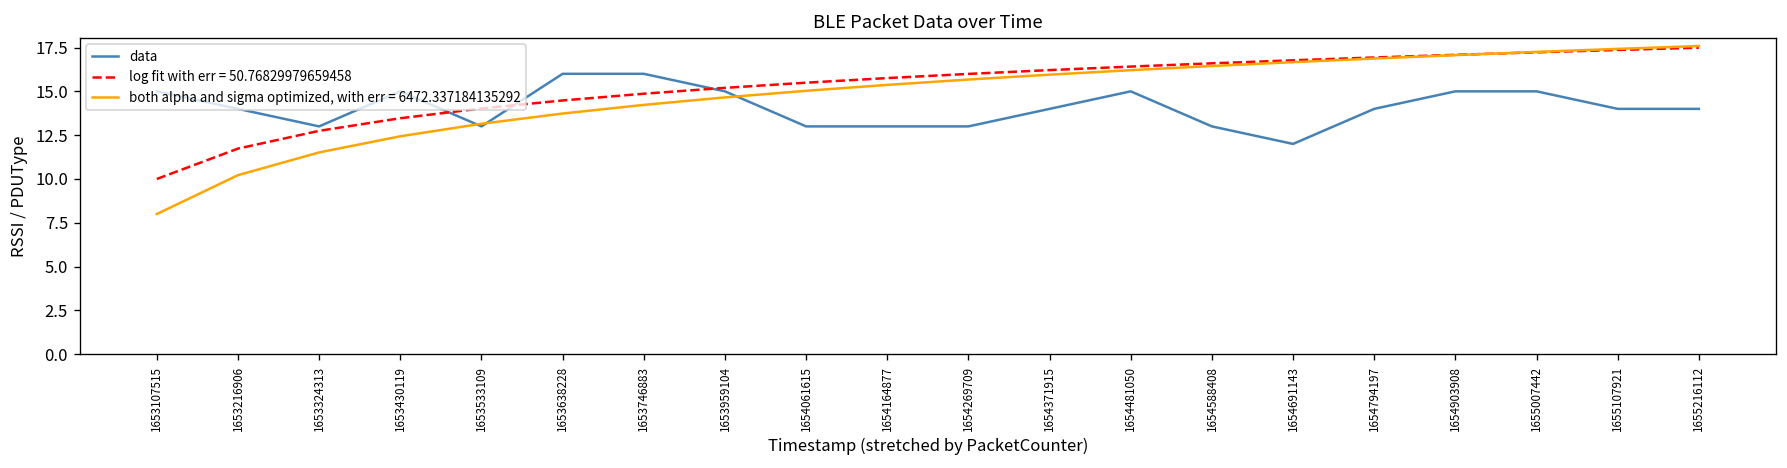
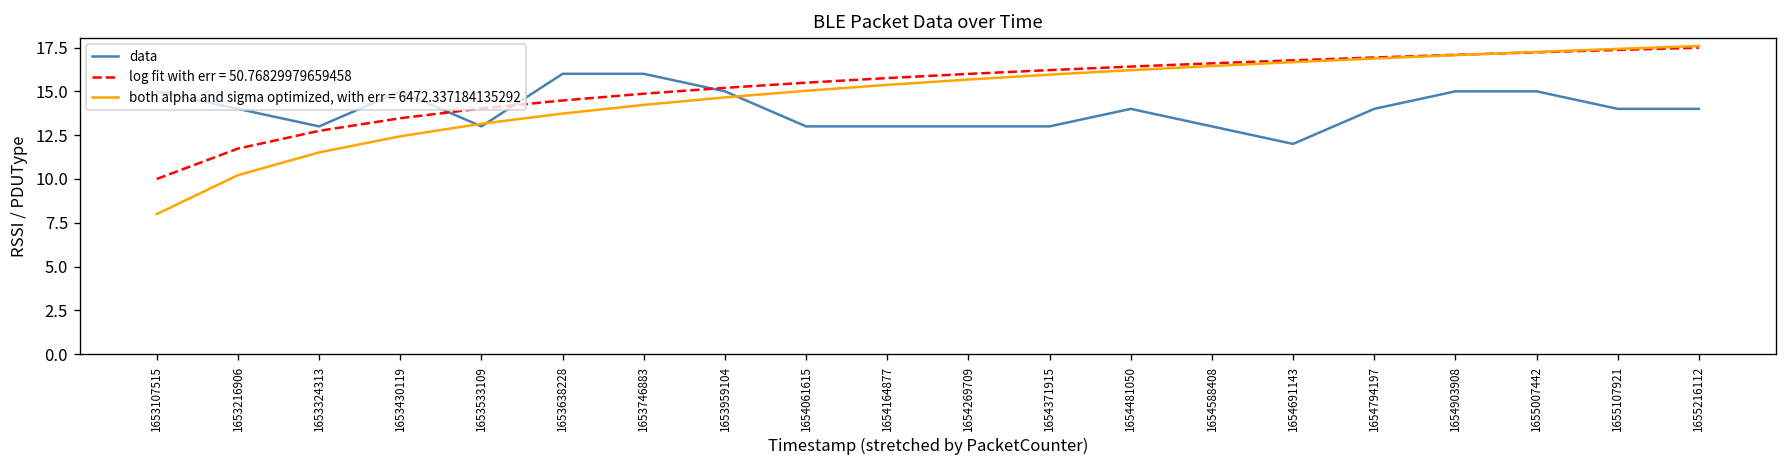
  {
    "data": {
      "1653216906": 14.0,
      "1653324313": 13.0,
      "1653638228": 16.0,
      "1653746883": 16.0,
      "1653959104": 15.0,
      "1654061615": 13.0,
      "1654164877": 13.0,
      "1654269709": 13.0,
-     "1654371915": 14.0,
-     "1654481050": 15.0,
+     "1654371915": 13.0,
+     "1654481050": 14.0,
      "1654588408": 13.0,
      "1654691143": 12.0,
      "1654794197": 14.0,
      "1654903908": 15.0,
      "1655007442": 15.0,
      "1655107921": 14.0,
      "1655216112": 14.0
    },
    "log fit with err = 50.76829979659458": {
      "1653107515": 10.0,
      "1653216906": 11.7,
      "1653324313": 12.7,
      "1653430119": 13.5,
      "1653533109": 14.0,
      "1653638228": 14.5,
      "1653746883": 14.9,
      "1653959104": 15.2,
      "1654061615": 15.5,
      "1654164877": 15.8,
      "1654269709": 16.0,
      "1654371915": 16.2,
      "1654481050": 16.4
    },
    "both alpha and sigma optimized, with err = 6472.337184135292": {
      "1653107515": 8.0,
      "1653216906": 10.2,
      "1653324313": 11.5,
      "1653430119": 12.4,
      "1653638228": 13.7,
      "1653746883": 14.2,
      "1653959104": 14.7,
      "1654061615": 15.0,
      "1654164877": 15.4,
      "1654269709": 15.7,
      "1654371915": 16.0,
      "1654481050": 16.2
    }
  }
